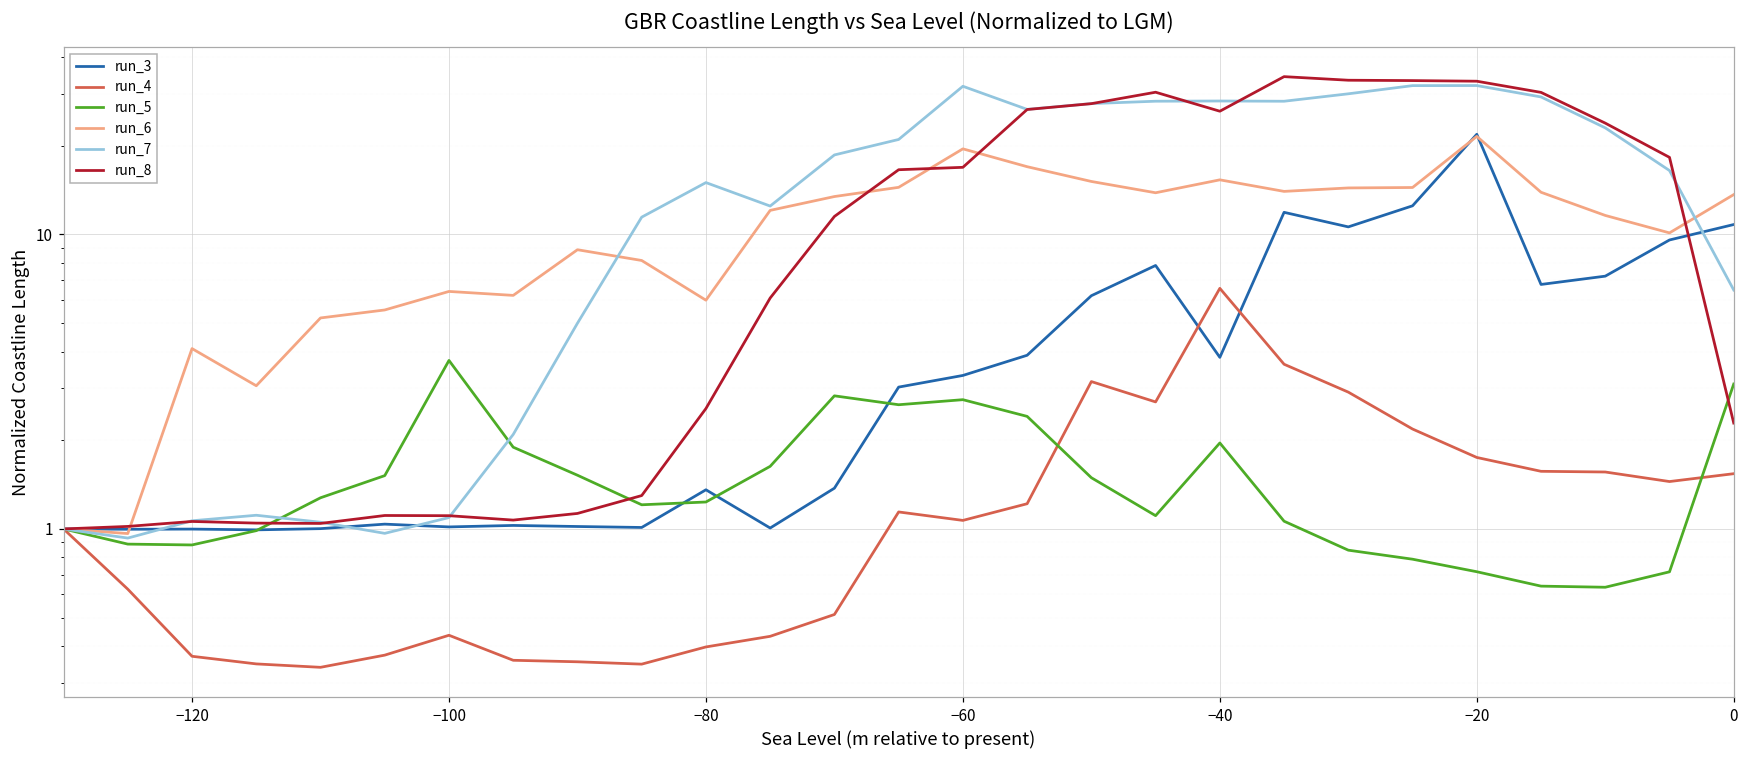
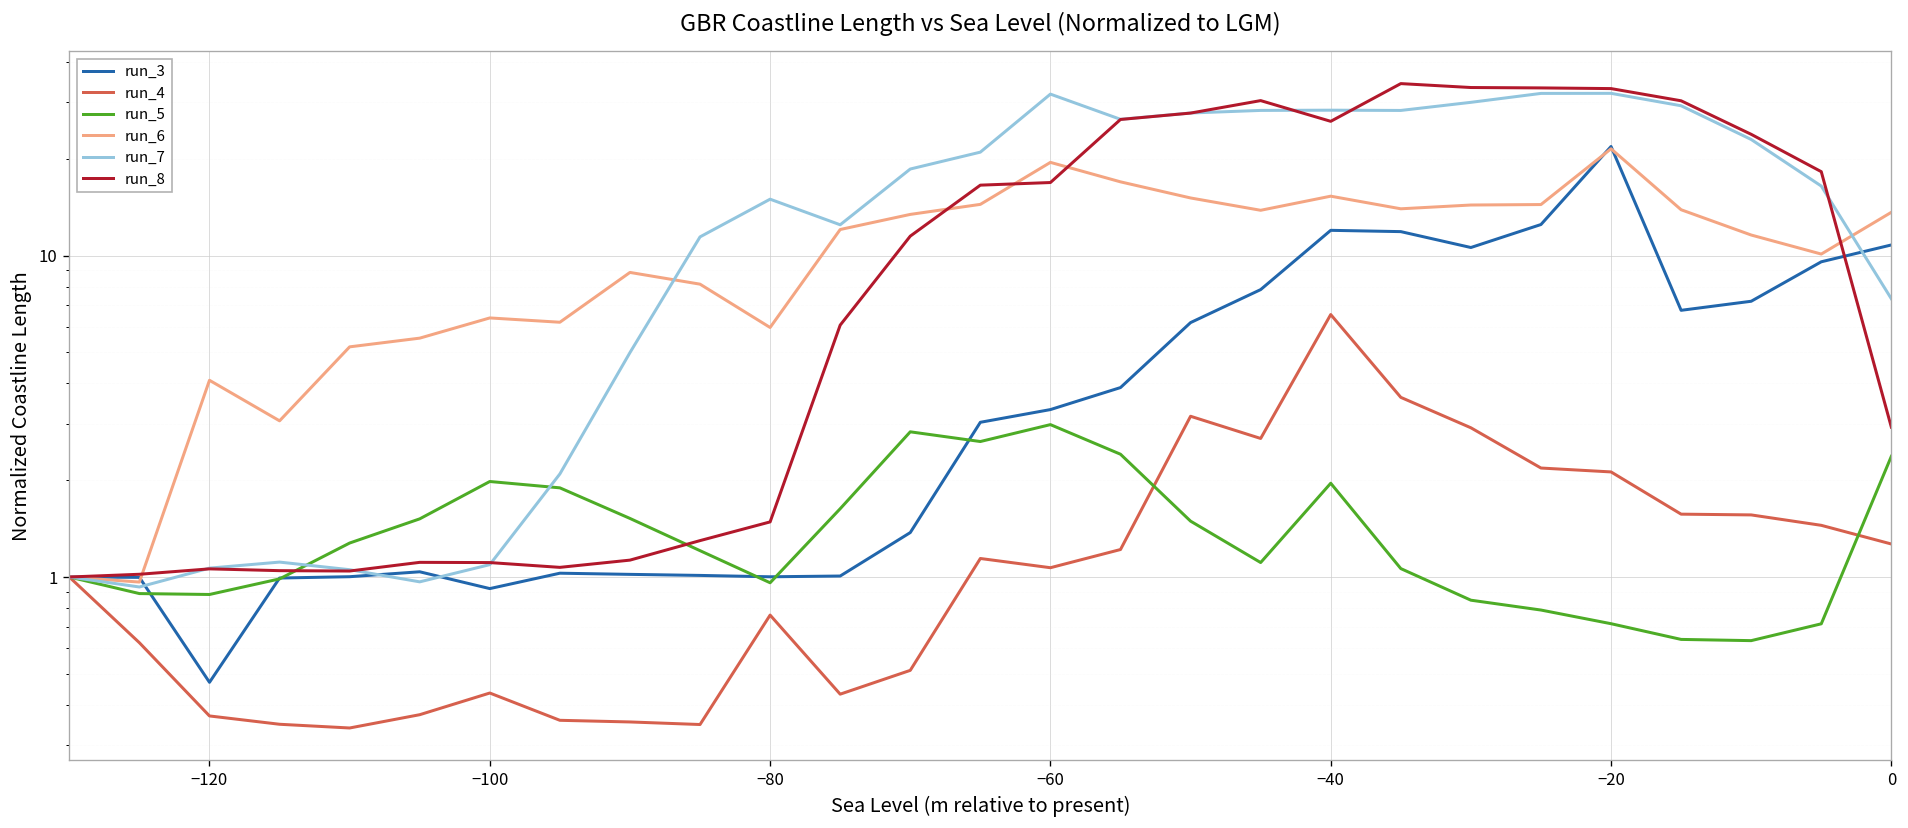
  {
    "run_3": {
-     "−120": 1.00,
-     "−100": 1.02,
-     "−80": 1.4,
+     "−120": 0.47,
+     "−100": 0.92,
+     "−80": 1.00,
      "−60": 3.3,
-     "−40": 3.8,
+     "−40": 12,
      "0": 10.8
    },
    "run_4": {
      "−120": 0.37,
      "−100": 0.44,
-     "−80": 0.40,
+     "−80": 0.76,
      "−60": 1.07,
      "−40": 6.6,
-     "−20": 1.7,
-     "0": 1.5
+     "−20": 2.1,
+     "0": 1.3
    },
    "run_5": {
      "−120": 0.88,
-     "−100": 3.7,
-     "−80": 1.2,
-     "−60": 2.7,
+     "−100": 2.0,
+     "−80": 0.96,
+     "−60": 3.0,
      "−40": 2.0,
      "−20": 0.72,
-     "0": 3.1
+     "0": 2.4
    },
    "run_6": {
      "−120": 4.1,
      "−100": 6.4,
      "−80": 6.0,
      "−60": 19,
      "−40": 15,
      "0": 14
    },
    "run_7": {
      "−80": 15,
      "−60": 32,
      "−40": 28,
      "−20": 32,
-     "0": 6.5
+     "0": 7.3
    },
    "run_8": {
-     "−80": 2.6,
+     "−80": 1.5,
      "−60": 17,
      "−40": 26,
      "−20": 33,
-     "0": 2.3
+     "0": 2.9
    }
  }
